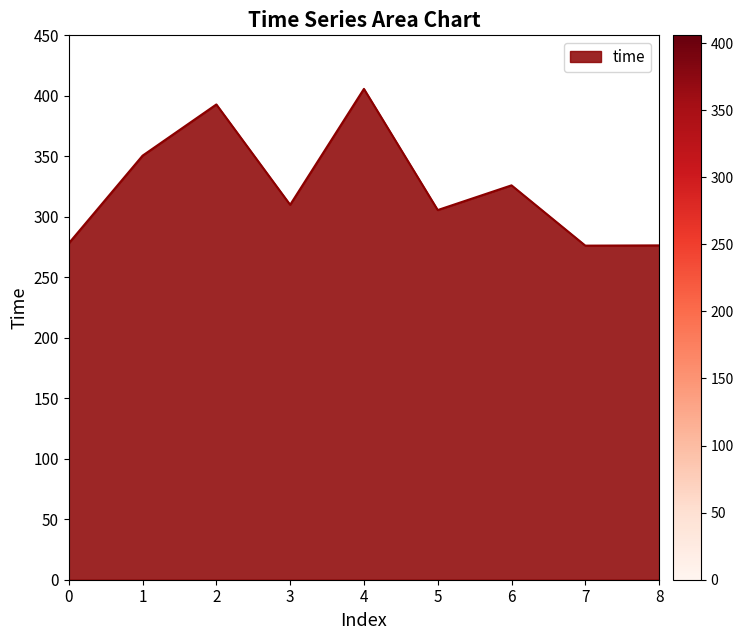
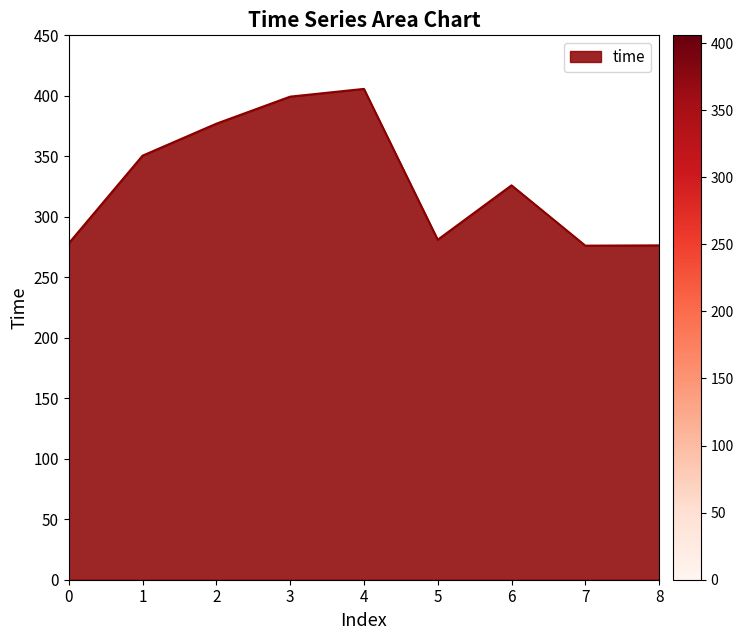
  {
    "0": 278,
    "1": 351,
-   "2": 393,
-   "3": 310,
+   "2": 377,
+   "3": 399,
    "4": 406,
-   "5": 306,
+   "5": 281,
    "6": 326,
    "7": 276,
    "8": 276
  }
